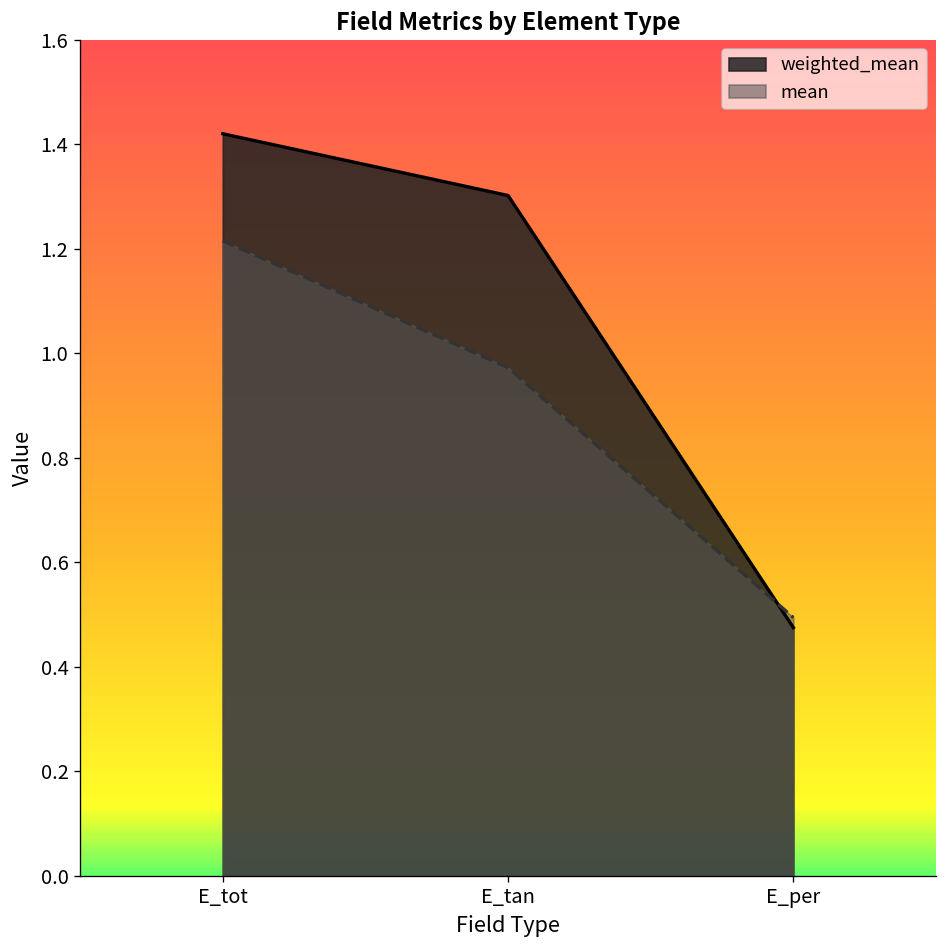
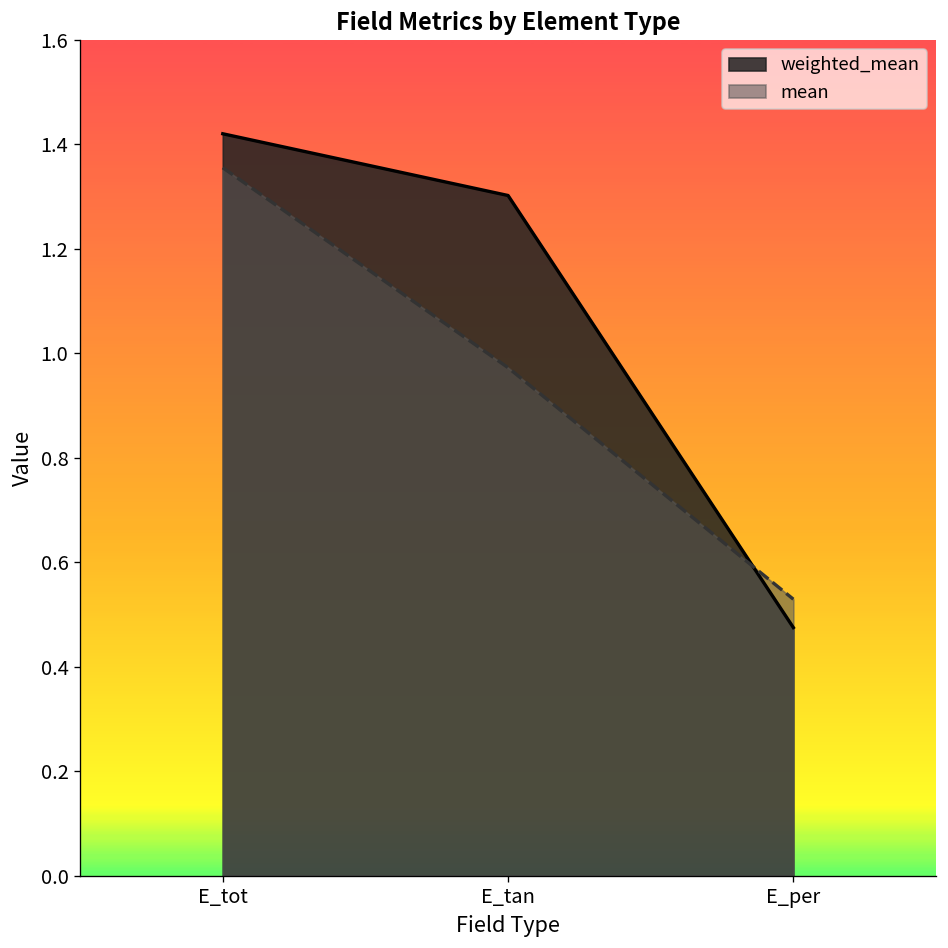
  {
    "weighted_mean": {
      "E_tot": 1.42,
      "E_tan": 1.30,
      "E_per": 0.47
    },
    "mean": {
-     "E_tot": 1.22,
+     "E_tot": 1.36,
      "E_tan": 0.97,
-     "E_per": 0.49
+     "E_per": 0.53
    }
  }
